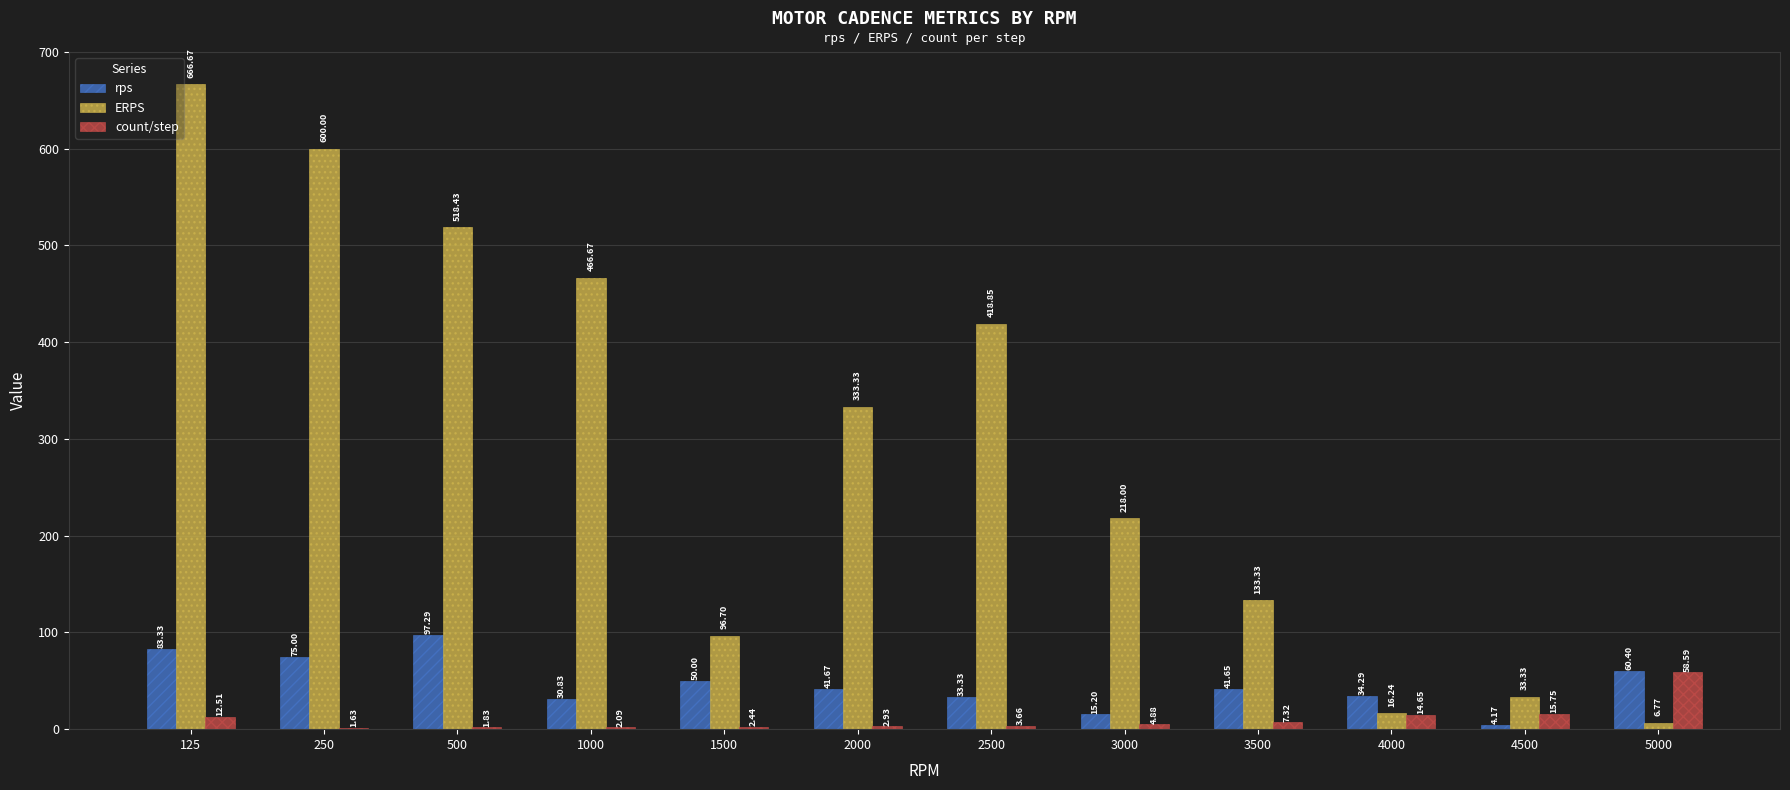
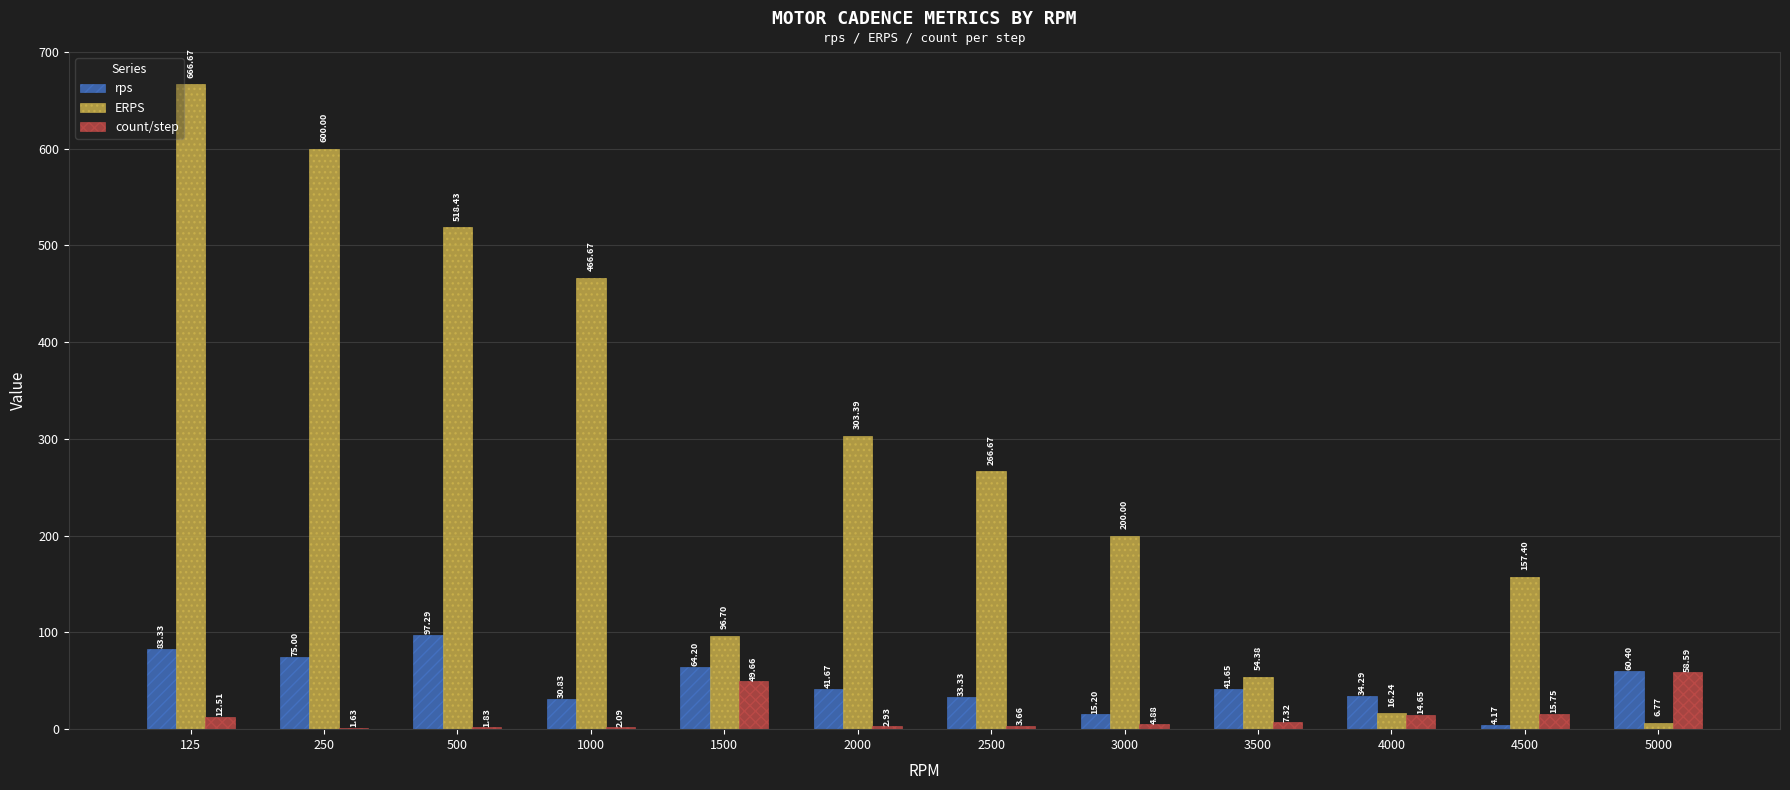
  {
    "rps": {
      "125": 83.33,
      "250": 75.00,
      "500": 97.29,
      "1000": 30.83,
-     "1500": 50.00,
+     "1500": 64.20,
      "2000": 41.67,
      "2500": 33.33,
      "3000": 15.20,
      "3500": 41.65,
      "4000": 34.29,
      "4500": 4.17,
      "5000": 60.40
    },
    "ERPS": {
      "125": 666.67,
      "250": 600.00,
      "500": 518.43,
      "1000": 466.67,
      "1500": 96.70,
-     "2000": 333.33,
-     "2500": 418.85,
-     "3000": 218.00,
-     "3500": 133.33,
+     "2000": 303.39,
+     "2500": 266.67,
+     "3000": 200.00,
+     "3500": 54.38,
      "4000": 16.24,
-     "4500": 33.33,
+     "4500": 157.40,
      "5000": 6.77
    },
    "count/step": {
      "125": 12.51,
      "250": 1.63,
      "500": 1.83,
      "1000": 2.09,
-     "1500": 2.44,
+     "1500": 49.66,
      "2000": 2.93,
      "2500": 3.66,
      "3000": 4.88,
      "3500": 7.32,
      "4000": 14.65,
      "4500": 15.75,
      "5000": 58.59
    }
  }
